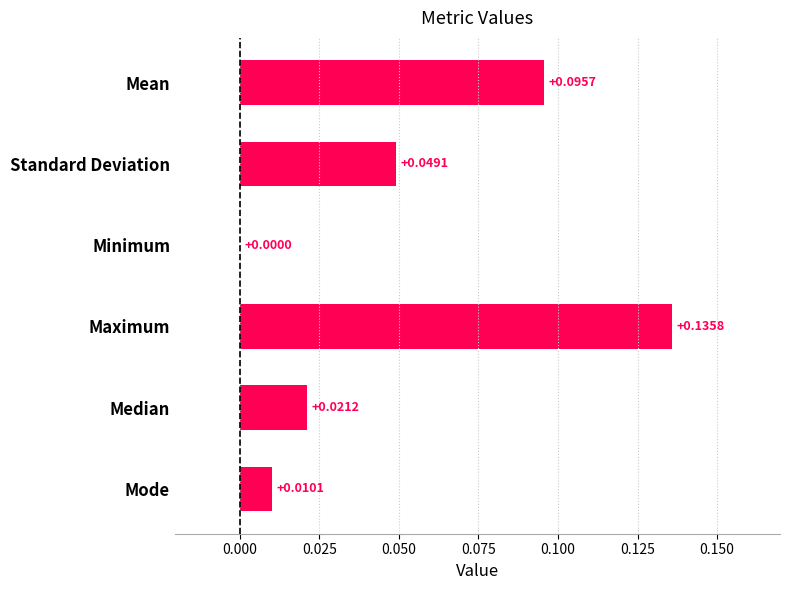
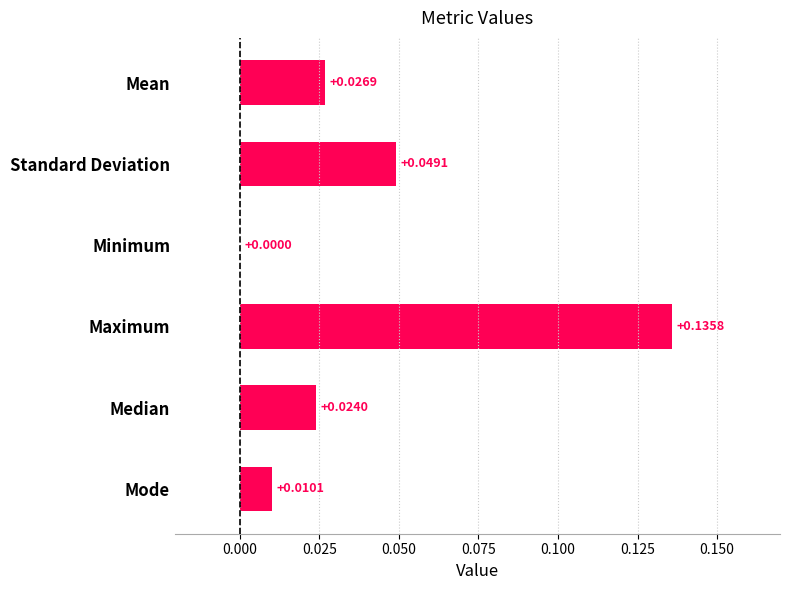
  {
-   "Mean": "+0.0957",
+   "Mean": "+0.0269",
    "Standard Deviation": "+0.0491",
    "Minimum": "+0.0000",
    "Maximum": "+0.1358",
-   "Median": "+0.0212",
+   "Median": "+0.0240",
    "Mode": "+0.0101"
  }
